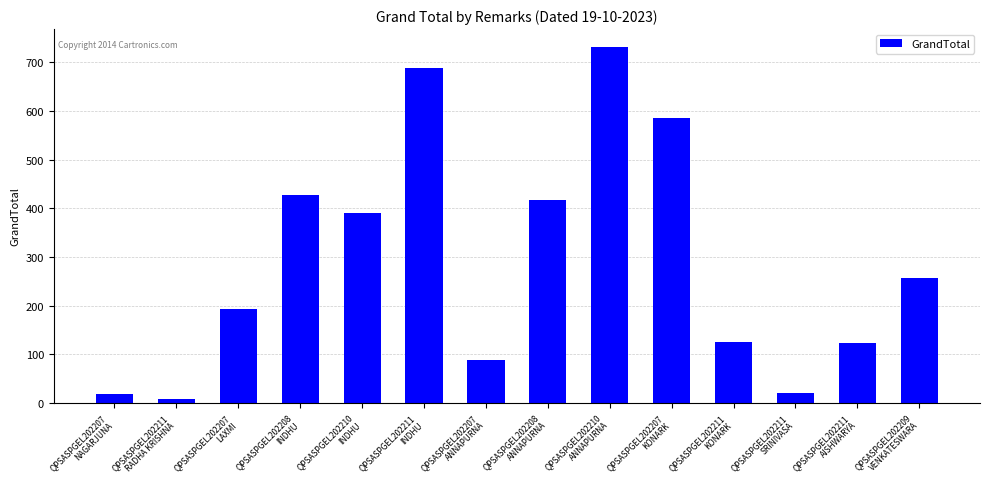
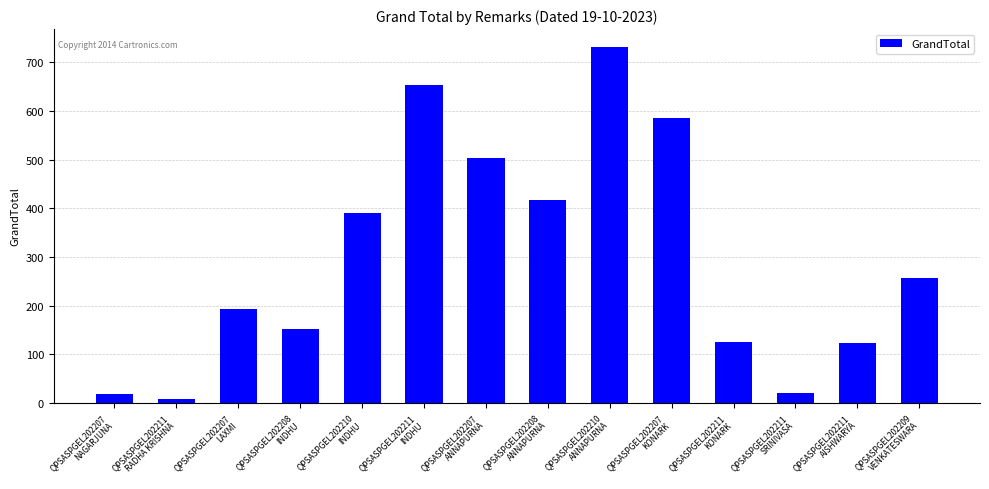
  {
    "QPSASPGEL202207 NAGARJUNA": 20,
    "QPSASPGEL202211 RADHA KRISHNA": 10,
    "QPSASPGEL202207 LAXMI": 190,
-   "QPSASPGEL202208 INDHU": 430,
+   "QPSASPGEL202208 INDHU": 150,
    "QPSASPGEL202210 INDHU": 390,
-   "QPSASPGEL202211 INDHU": 690,
-   "QPSASPGEL202207 ANNAPURNA": 90,
+   "QPSASPGEL202211 INDHU": 650,
+   "QPSASPGEL202207 ANNAPURNA": 500,
    "QPSASPGEL202208 ANNAPURNA": 420,
    "QPSASPGEL202210 ANNAPURNA": 730,
    "QPSASPGEL202207 KONARK": 590,
    "QPSASPGEL202211 KONARK": 130,
    "QPSASPGEL202211 SRINIVASA": 20,
    "QPSASPGEL202211 AISHWARYA": 120,
    "QPSASPGEL202209 VENKATESWARA": 260
  }
